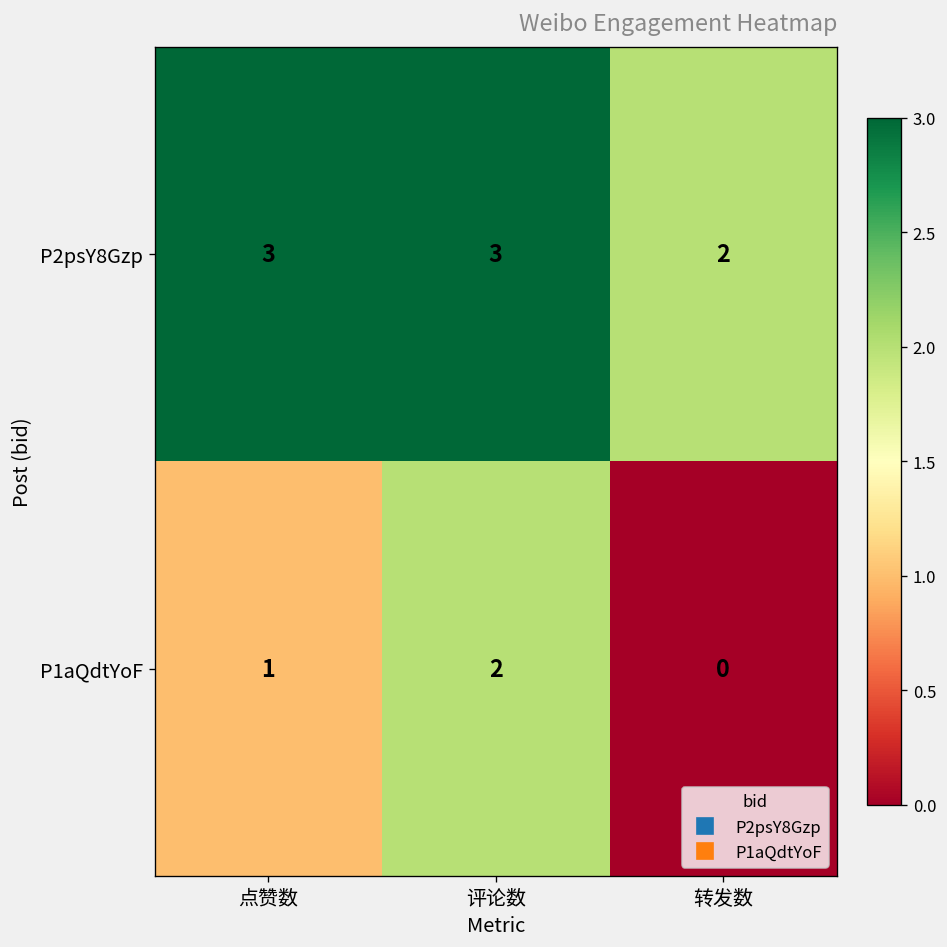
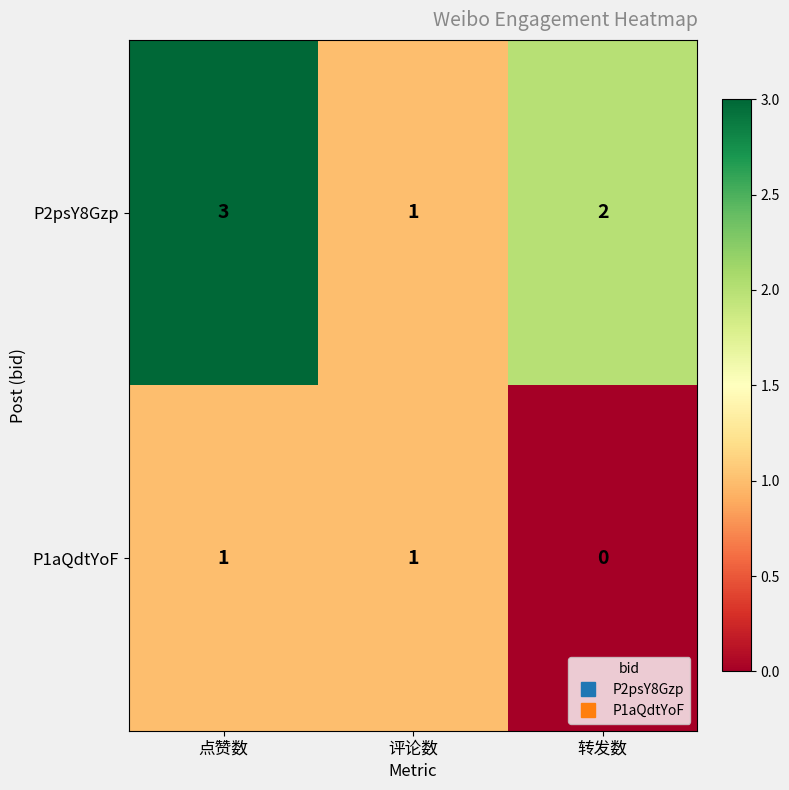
  {
    "P2psY8Gzp": {
      "点赞数": 3,
-     "评论数": 3,
+     "评论数": 1,
      "转发数": 2
    },
    "P1aQdtYoF": {
      "点赞数": 1,
-     "评论数": 2,
+     "评论数": 1,
      "转发数": 0
    }
  }
